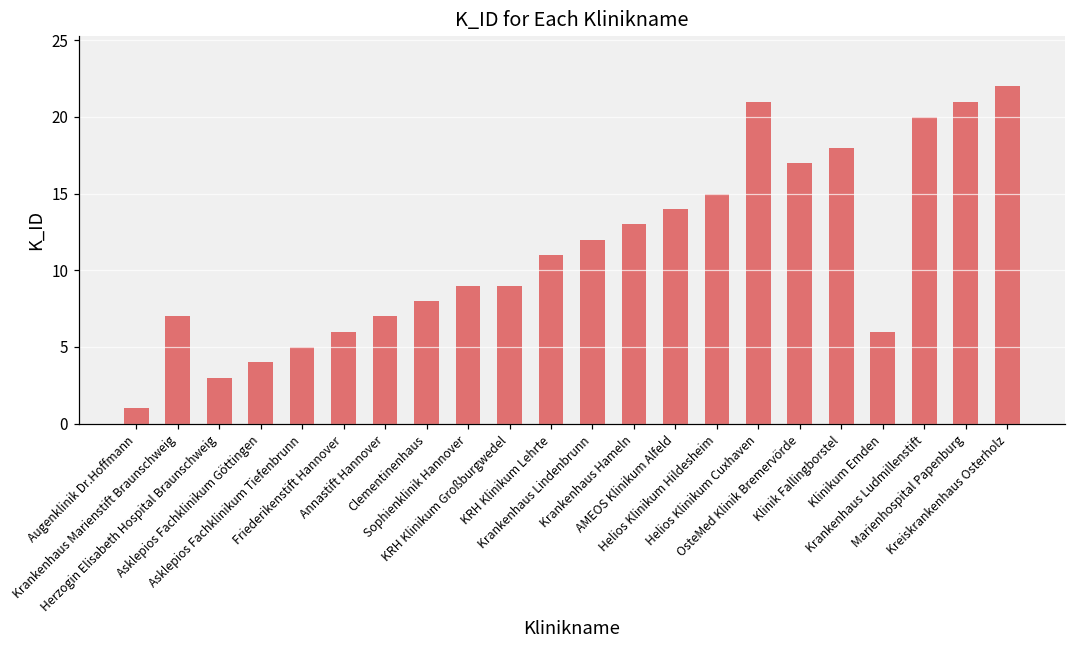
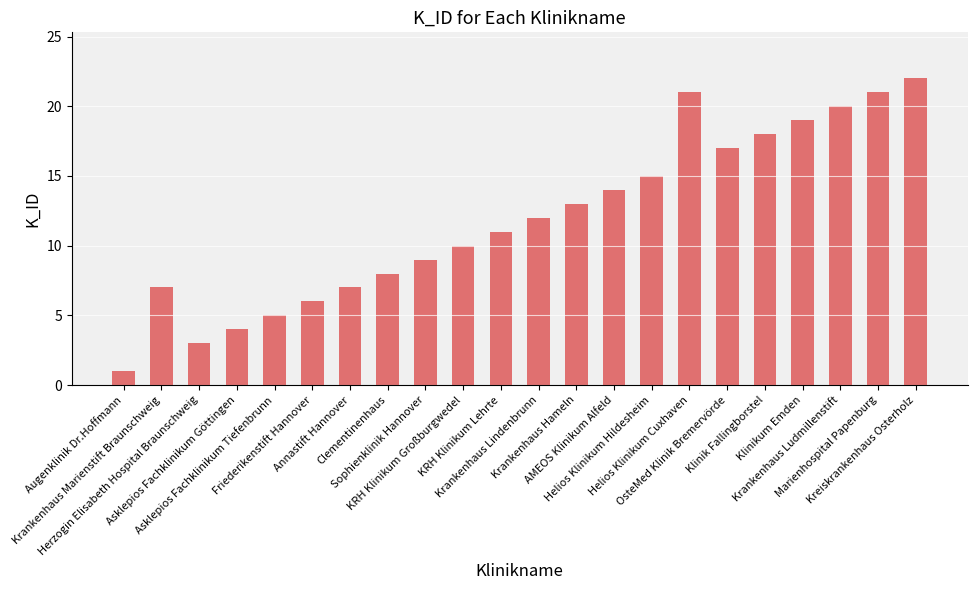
  {
    "Augenklinik Dr.Hoffmann": 1,
    "Krankenhaus Marienstift Braunschweig": 7,
    "Herzogin Elisabeth Hospital Braunschweig": 3,
    "Asklepios Fachklinikum Göttingen": 4,
    "Asklepios Fachklinikum Tiefenbrunn": 5,
    "Friederikenstift Hannover": 6,
    "Annastift Hannover": 7,
    "Clementinenhaus": 8,
    "Sophienklinik Hannover": 9,
-   "KRH Klinikum Großburgwedel": 9,
+   "KRH Klinikum Großburgwedel": 10,
    "KRH Klinikum Lehrte": 11,
    "Krankenhaus Lindenbrunn": 12,
    "Krankenhaus Hameln": 13,
    "AMEOS Klinikum Alfeld": 14,
    "Helios Klinikum Hildesheim": 15,
    "Helios Klinikum Cuxhaven": 21,
    "OsteMed Klinik Bremervörde": 17,
    "Klinik Fallingborstel": 18,
-   "Klinikum Emden": 6,
+   "Klinikum Emden": 19,
    "Krankenhaus Ludmillenstift": 20,
    "Marienhospital Papenburg": 21,
    "Kreiskrankenhaus Osterholz": 22
  }
